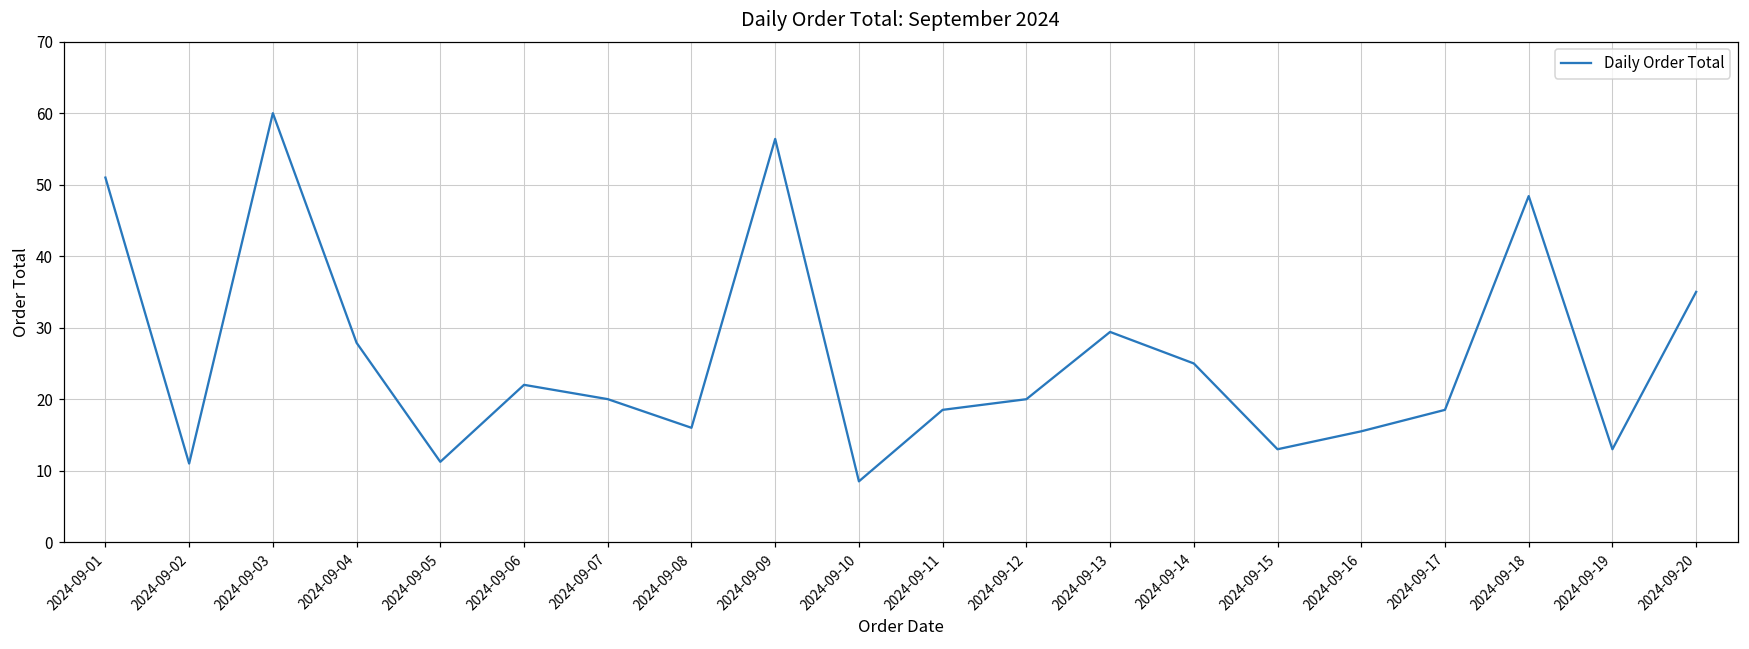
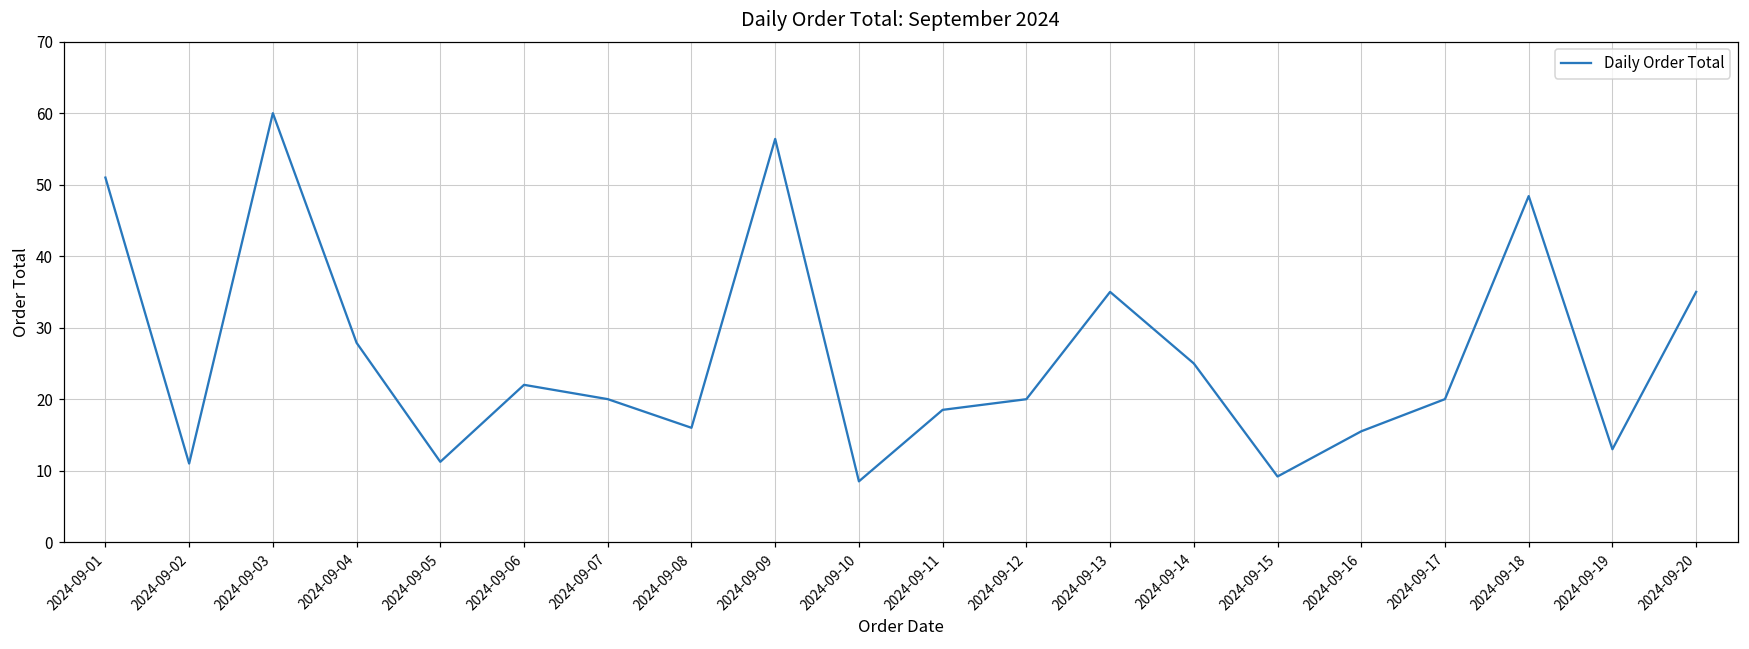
  {
    "2024-09-01": 51,
    "2024-09-02": 11,
    "2024-09-03": 60,
    "2024-09-04": 28,
    "2024-09-05": 11,
    "2024-09-06": 22,
    "2024-09-07": 20,
    "2024-09-08": 16,
    "2024-09-09": 56,
    "2024-09-10": 9,
    "2024-09-11": 19,
    "2024-09-12": 20,
-   "2024-09-13": 29,
+   "2024-09-13": 35,
    "2024-09-14": 25,
-   "2024-09-15": 13,
+   "2024-09-15": 9,
    "2024-09-16": 16,
-   "2024-09-17": 19,
+   "2024-09-17": 20,
    "2024-09-18": 48,
    "2024-09-19": 13,
    "2024-09-20": 35
  }
